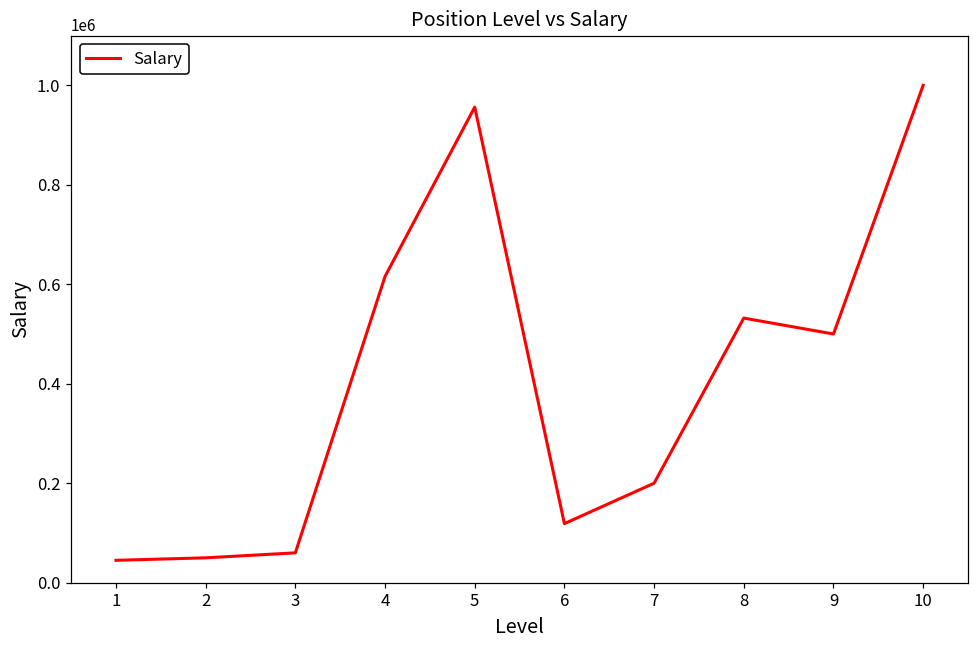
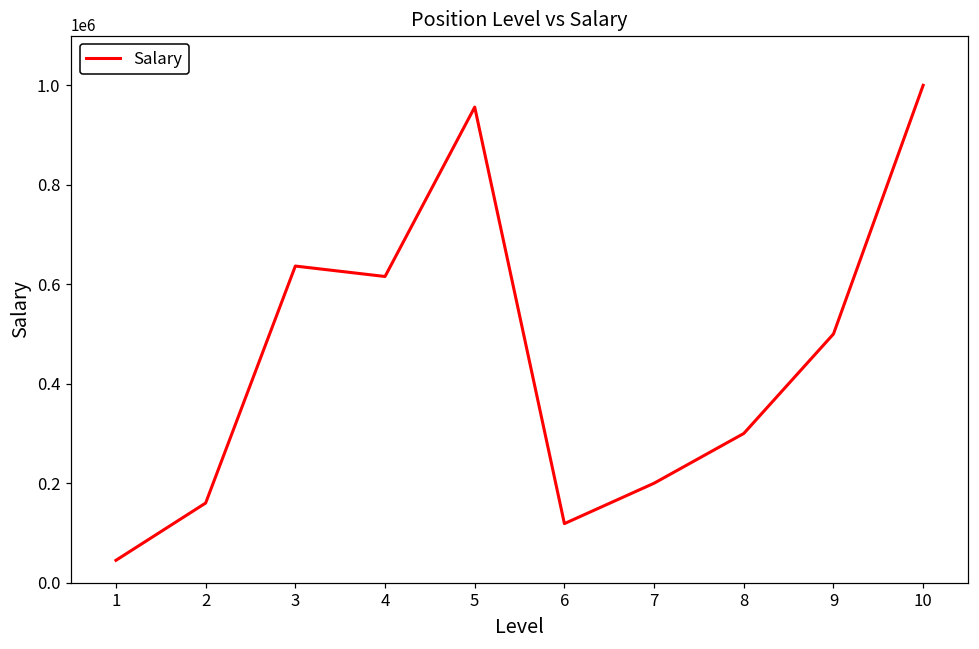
  {
    "1": 50000,
-   "2": 50000,
-   "3": 60000,
+   "2": 160000,
+   "3": 640000,
    "4": 620000,
    "5": 960000,
    "6": 120000,
    "7": 200000,
-   "8": 530000,
+   "8": 300000,
    "9": 500000,
    "10": 1000000
  }
